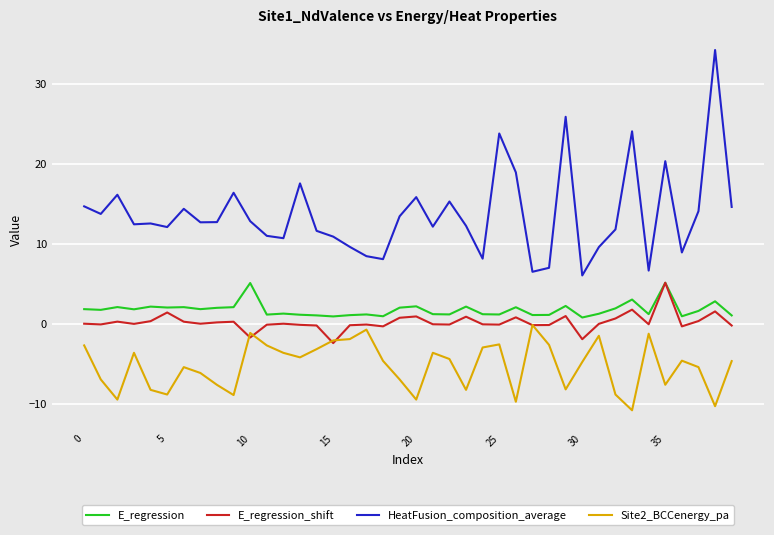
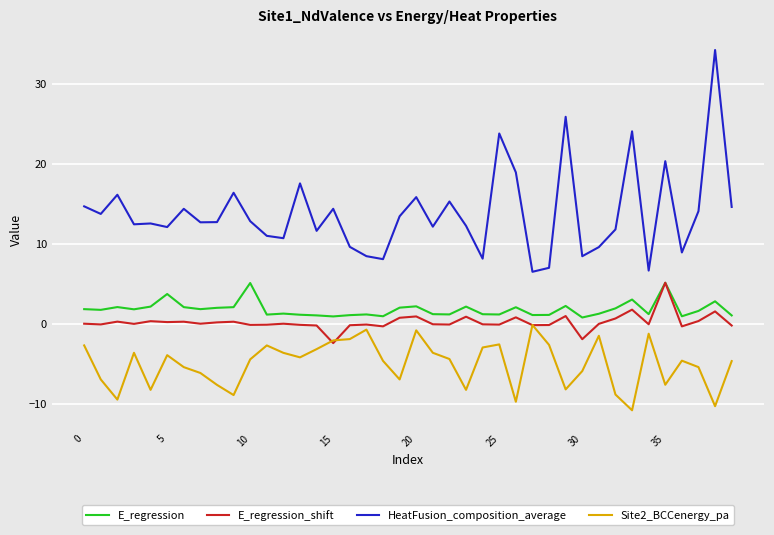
  {
    "E_regression": {
      "0": 2,
-     "5": 2,
+     "5": 4,
      "10": 5,
      "15": 1,
      "20": 2,
      "25": 1,
      "30": 1
    },
    "E_regression_shift": {
      "0": 0,
-     "5": 1,
-     "10": -2,
+     "5": 0,
+     "10": 0,
      "15": -2,
      "20": 1,
      "25": 0,
      "30": -2
    },
    "HeatFusion_composition_average": {
      "0": 15,
      "5": 12,
      "10": 13,
-     "15": 11,
+     "15": 14,
      "20": 16,
      "25": 24,
-     "30": 6,
+     "30": 8,
      "35": 20
    },
    "Site2_BCCenergy_pa": {
      "0": -3,
-     "5": -9,
-     "10": -1,
+     "5": -4,
+     "10": -4,
      "15": -2,
-     "20": -10,
+     "20": -1,
      "25": -3,
-     "30": -5,
+     "30": -6,
      "35": -8
    }
  }
